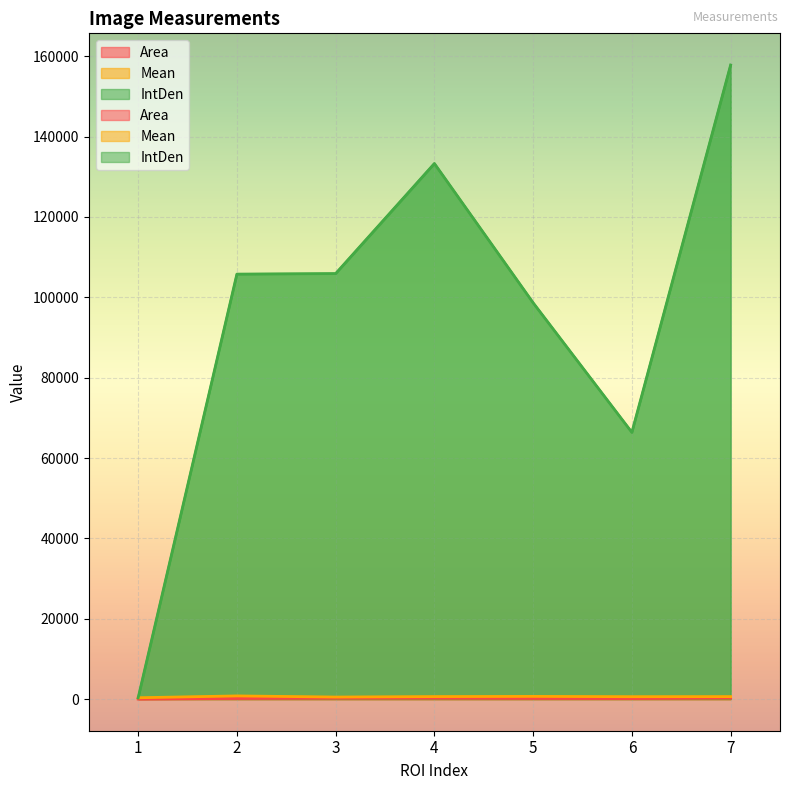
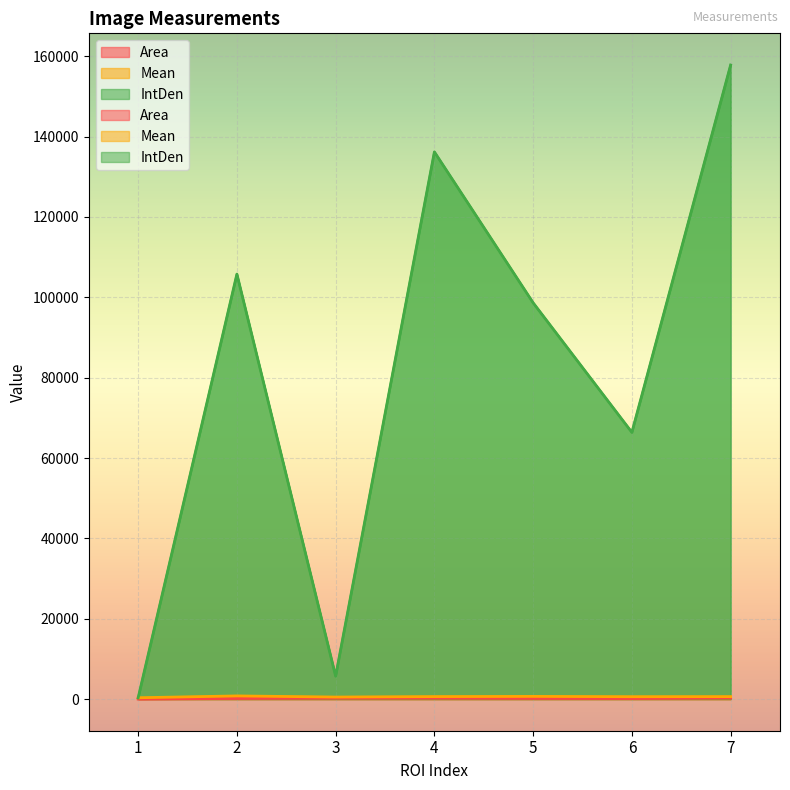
  {
    "Area": {
      "2": 0
    },
    "Mean": {
      "2": 1000
    },
    "IntDen": {
      "2": 106000,
-     "3": 106000,
-     "4": 133000,
+     "3": 6000,
+     "4": 136000,
      "5": 99000,
      "6": 66000,
      "7": 158000
    }
  }
